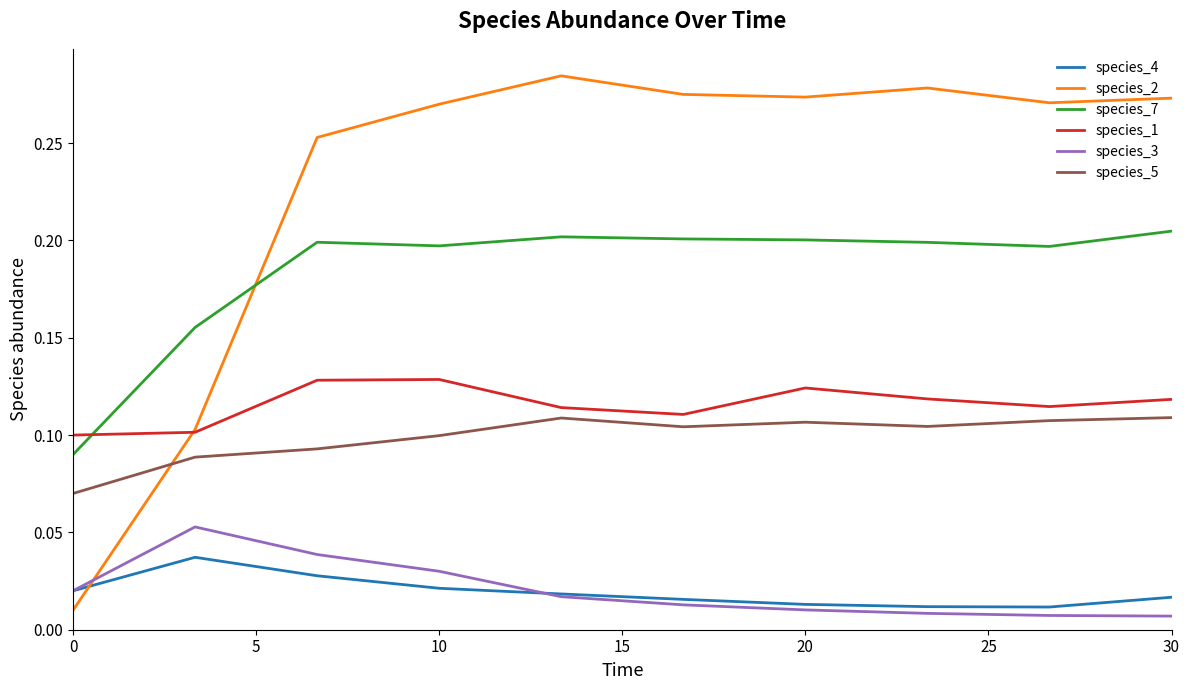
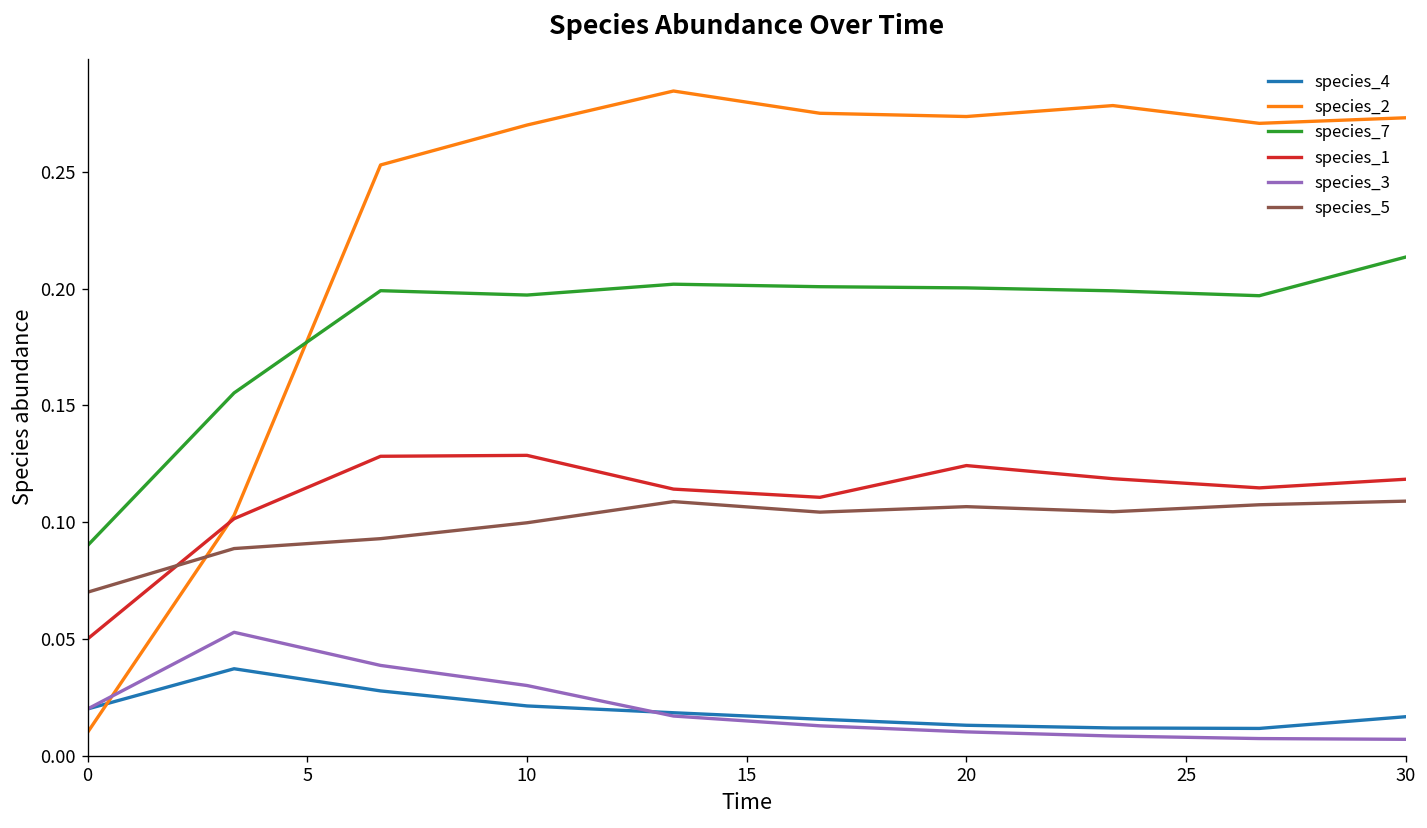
  {
    "species_4": {
      "10": 0.021,
      "20": 0.013,
      "30": 0.017
    },
    "species_2": {
      "0": 0.010,
      "10": 0.270,
      "20": 0.274,
      "30": 0.273
    },
    "species_7": {
      "0": 0.090,
      "10": 0.197,
      "20": 0.200,
-     "30": 0.205
+     "30": 0.213
    },
    "species_1": {
-     "0": 0.10,
+     "0": 0.05,
      "10": 0.129,
      "20": 0.124,
      "30": 0.118
    },
    "species_3": {
      "10": 0.030,
      "20": 0.010,
      "30": 0.007
    },
    "species_5": {
      "0": 0.070,
      "10": 0.100,
      "20": 0.107,
      "30": 0.109
    }
  }
